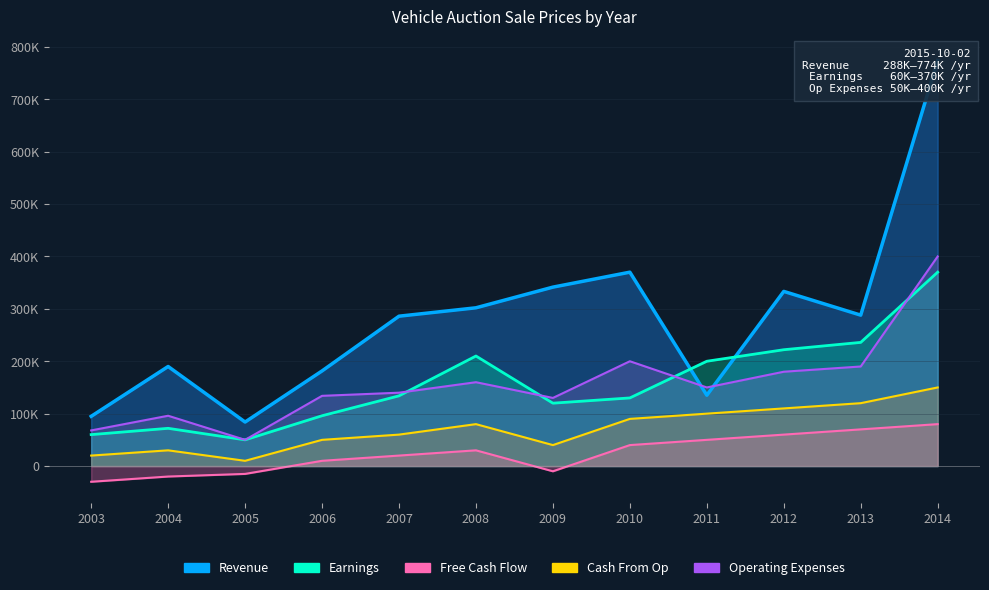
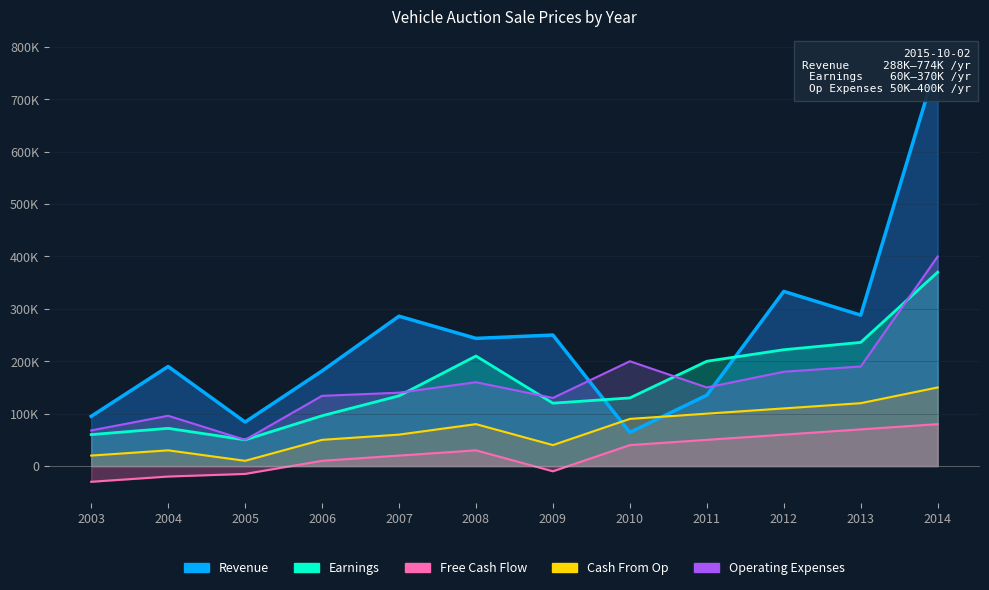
  {
    "Revenue": {
      "2003": 90000,
      "2004": 190000,
      "2005": 80000,
      "2006": 180000,
      "2007": 290000,
-     "2008": 300000,
-     "2009": 340000,
-     "2010": 370000,
+     "2008": 240000,
+     "2009": 250000,
+     "2010": 60000,
      "2011": 140000,
      "2012": 330000,
      "2013": 290000
    }
  }
